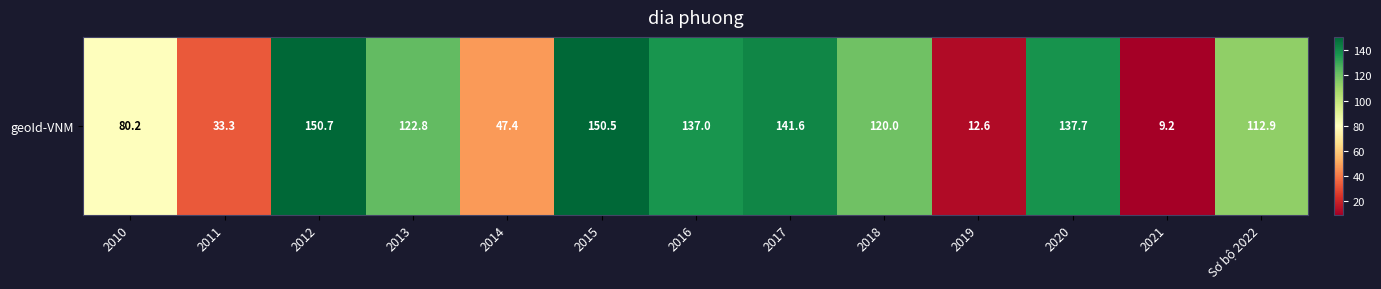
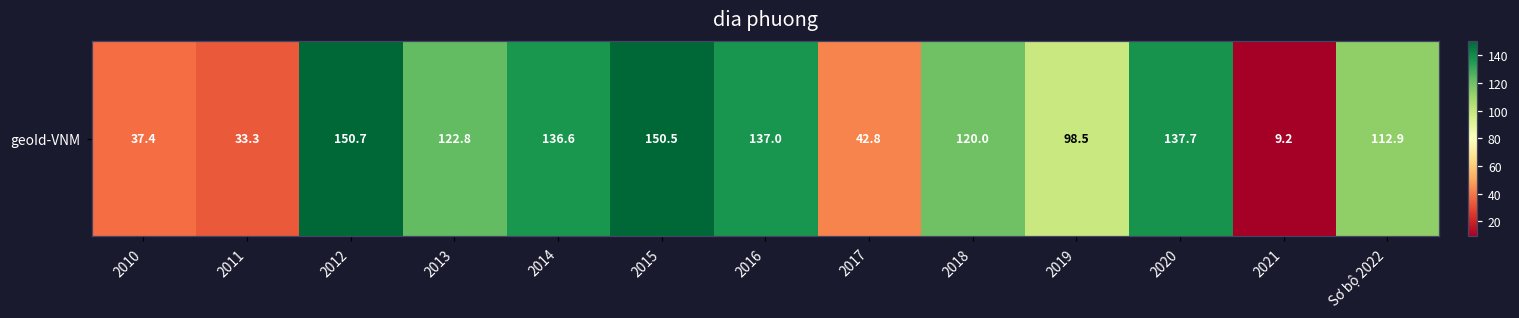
  {
    "geoId-VNM": {
-     "2010": 80.2,
+     "2010": 37.4,
      "2011": 33.3,
      "2012": 150.7,
      "2013": 122.8,
-     "2014": 47.4,
+     "2014": 136.6,
      "2015": 150.5,
      "2016": 137.0,
-     "2017": 141.6,
+     "2017": 42.8,
      "2018": 120.0,
-     "2019": 12.6,
+     "2019": 98.5,
      "2020": 137.7,
      "2021": 9.2,
      "Sơ bộ 2022": 112.9
    }
  }
